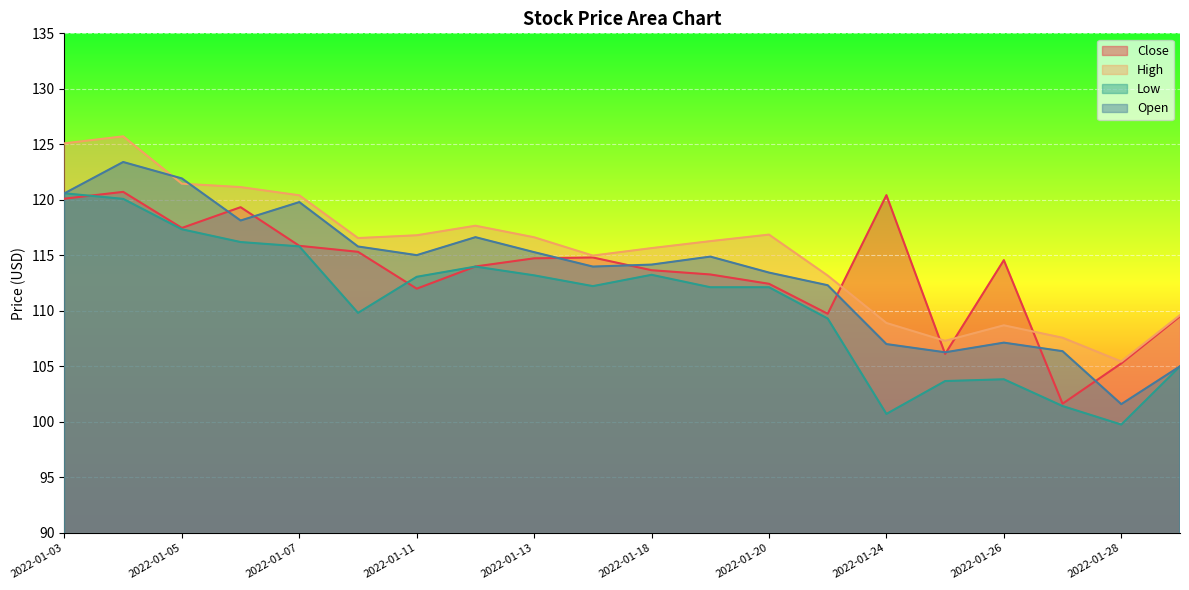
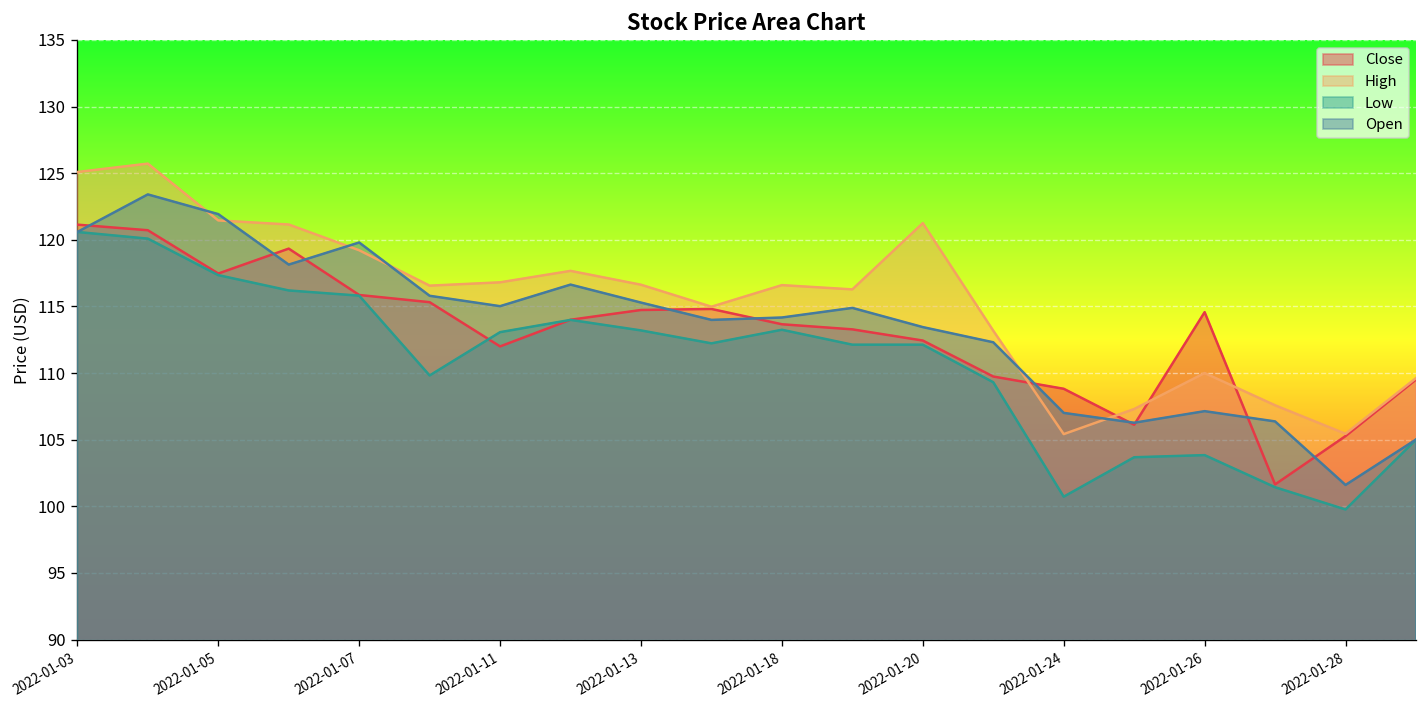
  {
    "Close": {
-     "2022-01-03": 120.1,
+     "2022-01-03": 121.1,
      "2022-01-11": 112.0,
      "2022-01-13": 114.7,
      "2022-01-18": 113.7,
      "2022-01-20": 112.4,
-     "2022-01-24": 120.4,
+     "2022-01-24": 108.8,
      "2022-01-26": 114.6
    },
    "High": {
      "2022-01-03": 125.1,
      "2022-01-05": 121.5,
-     "2022-01-07": 120.4,
+     "2022-01-07": 119.2,
      "2022-01-11": 116.8,
      "2022-01-13": 116.6,
-     "2022-01-18": 115.7,
-     "2022-01-20": 116.9,
-     "2022-01-24": 108.9,
-     "2022-01-26": 108.7
+     "2022-01-18": 116.6,
+     "2022-01-20": 121.3,
+     "2022-01-24": 105.4,
+     "2022-01-26": 110.0
    }
  }
